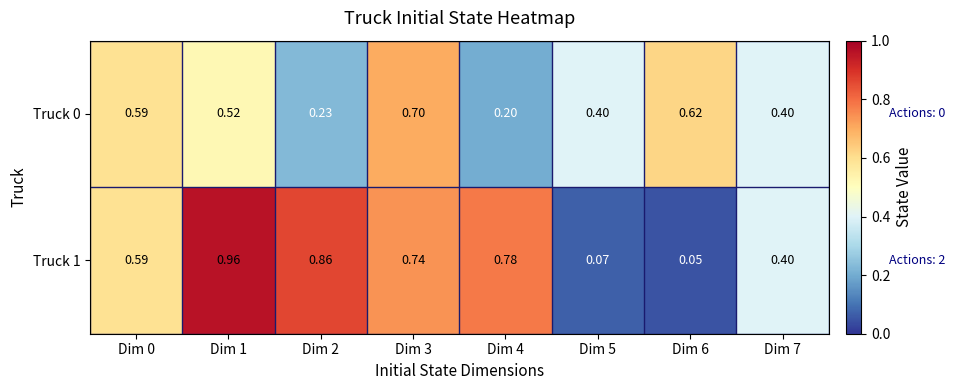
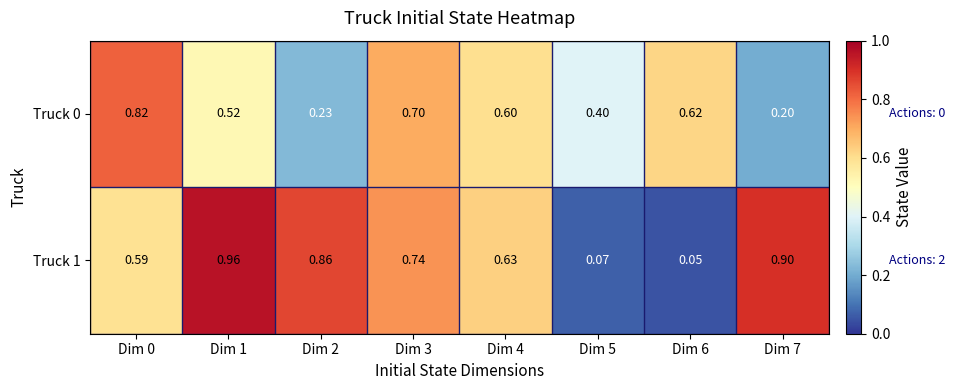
  {
    "Truck 0": {
-     "Dim 0": 0.59,
+     "Dim 0": 0.82,
      "Dim 1": 0.52,
      "Dim 2": 0.23,
      "Dim 3": 0.70,
-     "Dim 4": 0.20,
+     "Dim 4": 0.60,
      "Dim 5": 0.40,
      "Dim 6": 0.62,
-     "Dim 7": 0.40
+     "Dim 7": 0.20
    },
    "Truck 1": {
      "Dim 0": 0.59,
      "Dim 1": 0.96,
      "Dim 2": 0.86,
      "Dim 3": 0.74,
-     "Dim 4": 0.78,
+     "Dim 4": 0.63,
      "Dim 5": 0.07,
      "Dim 6": 0.05,
-     "Dim 7": 0.40
+     "Dim 7": 0.90
    }
  }
